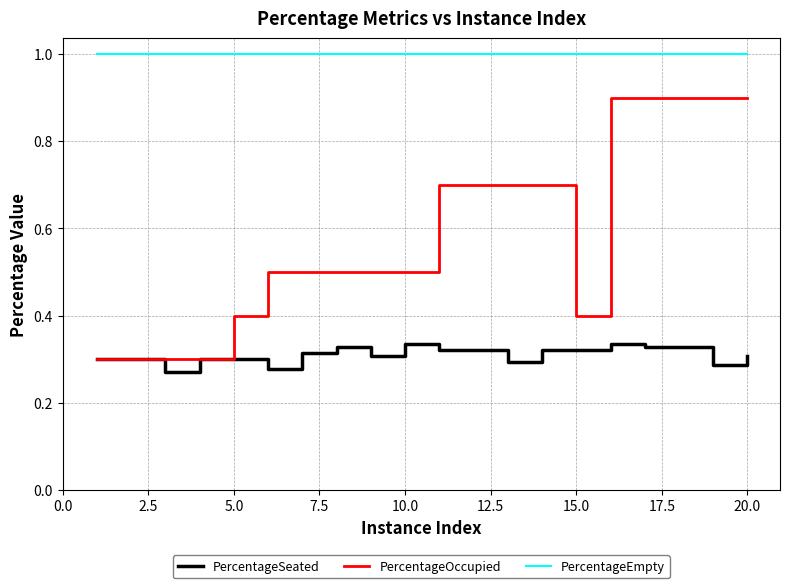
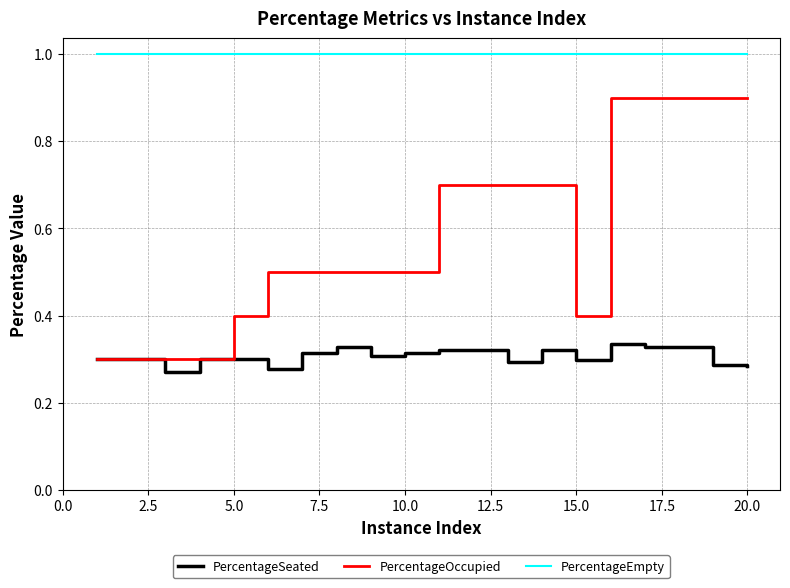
  {
    "PercentageSeated": {
      "5.0": 0.30,
-     "10.0": 0.34,
-     "15.0": 0.32,
-     "20.0": 0.31
+     "10.0": 0.32,
+     "15.0": 0.30,
+     "20.0": 0.29
    },
    "PercentageOccupied": {
      "5.0": 0.40,
      "10.0": 0.50,
      "15.0": 0.40,
      "20.0": 0.90
    },
    "PercentageEmpty": {
      "5.0": 1.00,
      "10.0": 1.00,
      "15.0": 1.00,
      "20.0": 1.00
    }
  }
